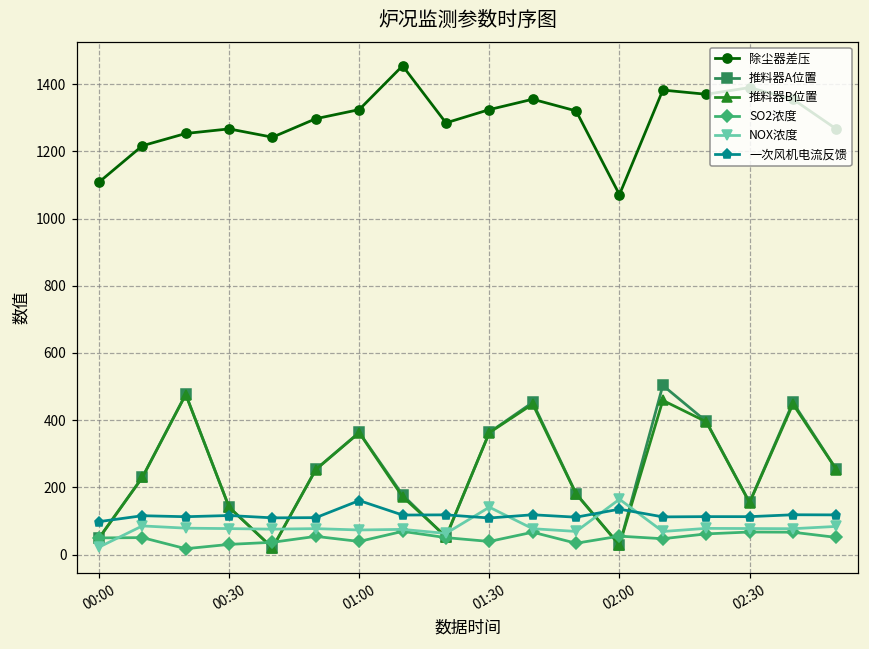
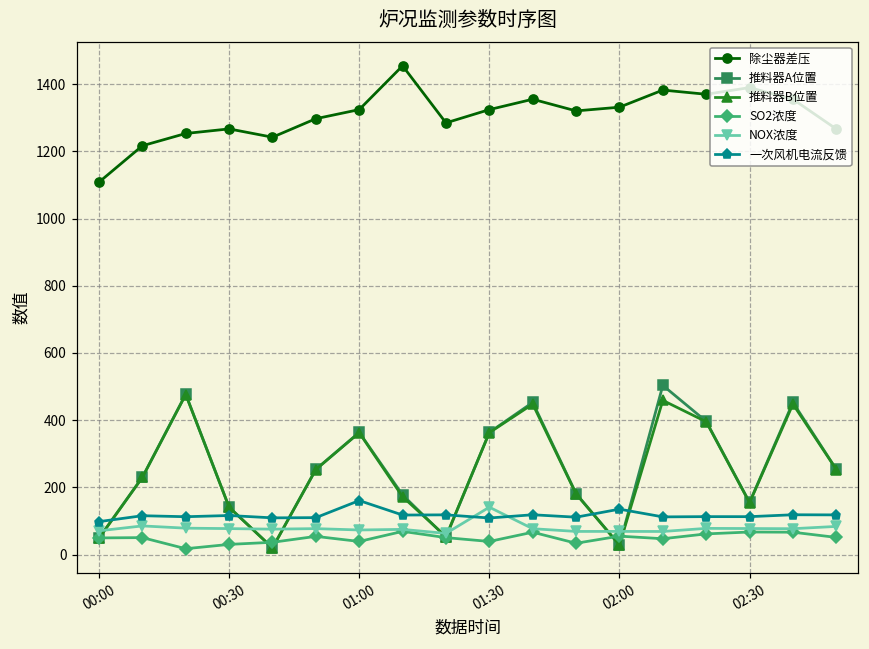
  {
    "除尘器差压": {
      "00:00": 1110,
      "00:30": 1270,
      "01:00": 1320,
      "01:30": 1320,
-     "02:00": 1070
+     "02:00": 1330
    },
    "NOX浓度": {
-     "00:00": 20,
+     "00:00": 70,
      "00:30": 80,
      "01:00": 70,
      "01:30": 140,
-     "02:00": 160,
+     "02:00": 70,
      "02:30": 80
    },
    "一次风机电流反馈": {
      "00:00": 100,
      "00:30": 120,
      "01:00": 160,
      "01:30": 110,
      "02:00": 140,
      "02:30": 110
    }
  }
